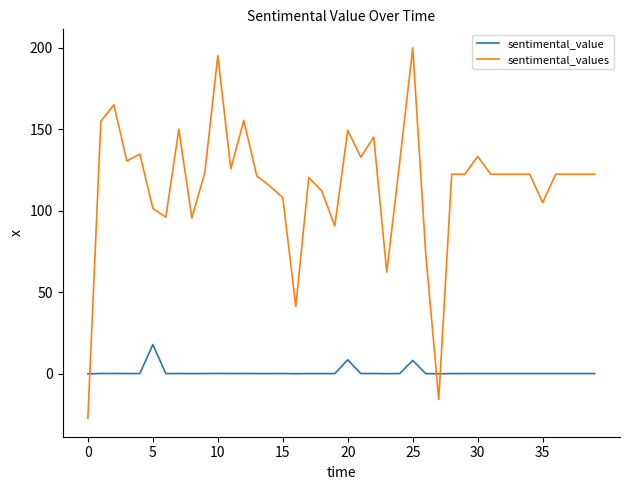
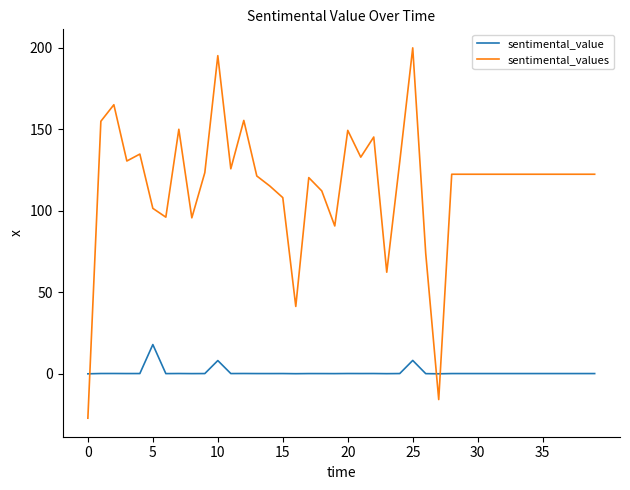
  {
    "sentimental_value": {
      "0": 0,
      "5": 18,
-     "10": 0,
+     "10": 8,
      "15": 0,
-     "20": 9,
+     "20": 0,
      "25": 8,
      "30": 0,
      "35": 0
    },
    "sentimental_values": {
      "0": -27,
      "5": 102,
      "10": 195,
      "15": 108,
      "20": 149,
      "25": 200,
-     "30": 133,
-     "35": 105
+     "30": 122,
+     "35": 122
    }
  }
